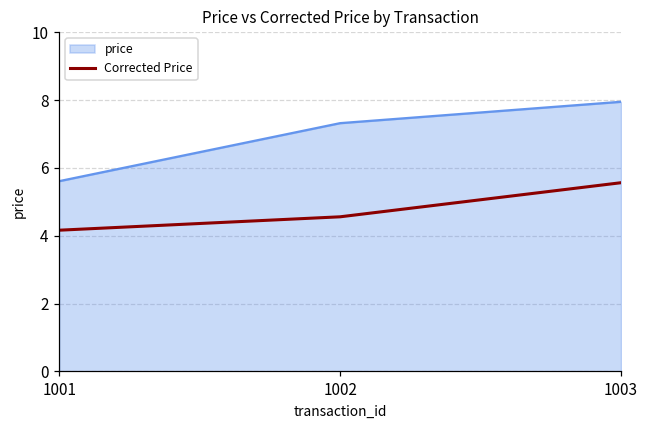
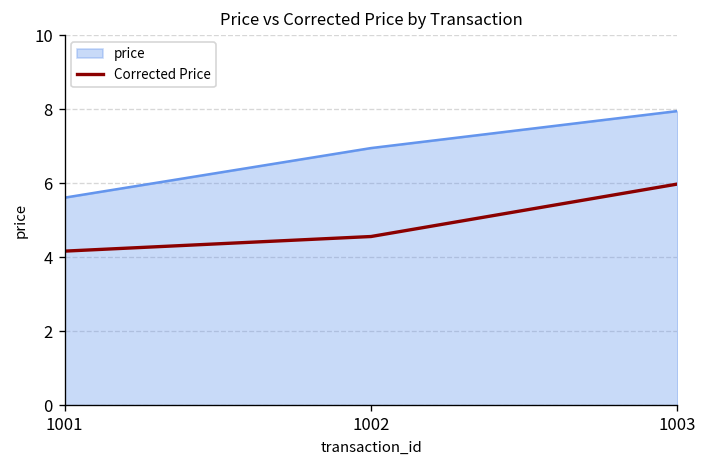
  {
    "price": {
      "1001": 5.6,
-     "1002": 7.3,
+     "1002": 7.0,
      "1003": 8.0
    },
    "Corrected Price": {
      "1001": 4.2,
      "1002": 4.6,
-     "1003": 5.6
+     "1003": 6.0
    }
  }
